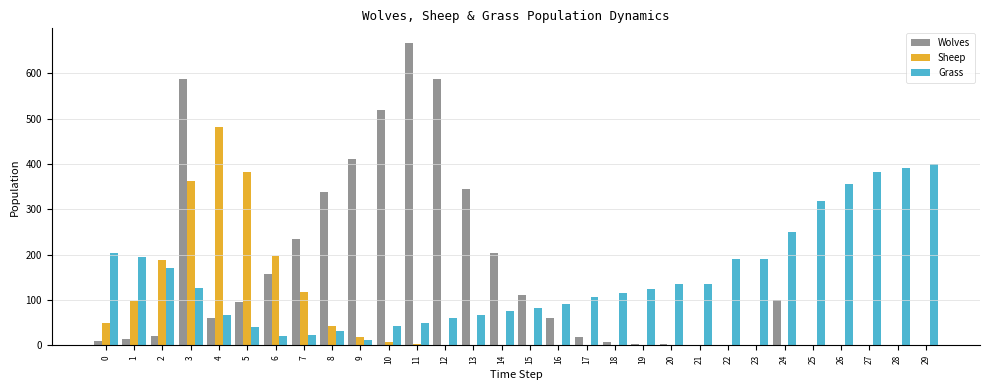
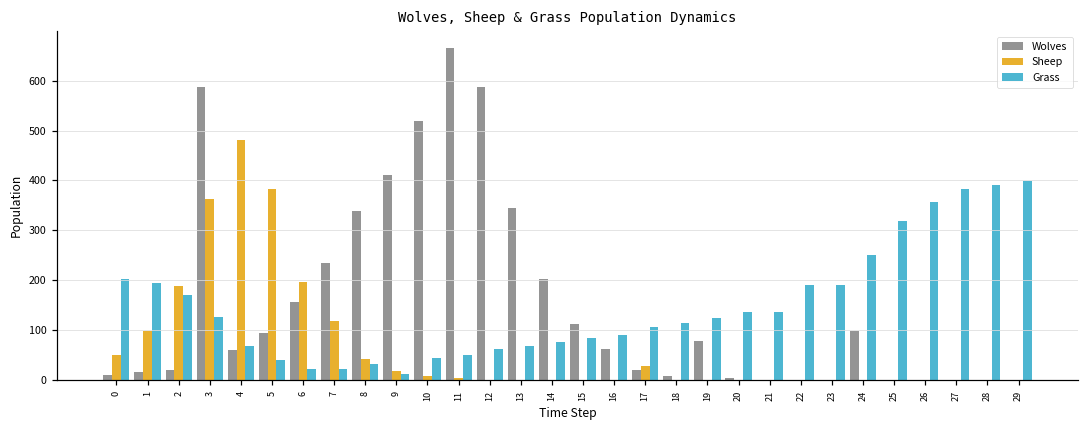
  {
    "Wolves": {
      "0": 10,
      "1": 20,
      "2": 20,
      "3": 590,
      "4": 60,
      "5": 100,
      "6": 160,
      "7": 240,
      "8": 340,
      "9": 410,
      "10": 520,
      "11": 670,
      "12": 590,
      "13": 350,
      "14": 200,
      "15": 110,
      "16": 60,
      "17": 20,
      "18": 10,
-     "19": 0,
+     "19": 80,
      "21": 0,
      "22": 0,
      "23": 0,
      "24": 100,
      "25": 0,
      "26": 0,
      "27": 0,
      "28": 0,
      "29": 0
    },
    "Sheep": {
      "0": 50,
      "1": 100,
      "2": 190,
      "3": 360,
      "4": 480,
      "5": 380,
      "6": 200,
      "7": 120,
      "8": 40,
      "9": 20,
      "10": 10,
      "12": 0,
      "13": 0,
      "14": 0,
      "15": 0,
      "16": 0,
-     "17": 0,
+     "17": 30,
      "18": 0,
      "19": 0,
      "20": 0,
      "21": 0,
      "22": 0,
      "23": 0,
      "24": 0,
      "25": 0,
      "26": 0,
      "27": 0,
      "28": 0,
      "29": 0
    },
    "Grass": {
      "0": 200,
      "1": 200,
      "2": 170,
      "3": 130,
      "4": 70,
      "5": 40,
      "6": 20,
      "7": 20,
      "8": 30,
      "9": 10,
      "10": 40,
      "11": 50,
      "12": 60,
      "13": 70,
      "14": 80,
      "15": 80,
      "16": 90,
      "17": 110,
      "18": 120,
      "19": 120,
      "20": 140,
      "21": 140,
      "22": 190,
      "23": 190,
      "24": 250,
      "25": 320,
      "26": 360,
      "27": 380,
      "28": 390,
      "29": 400
    }
  }
